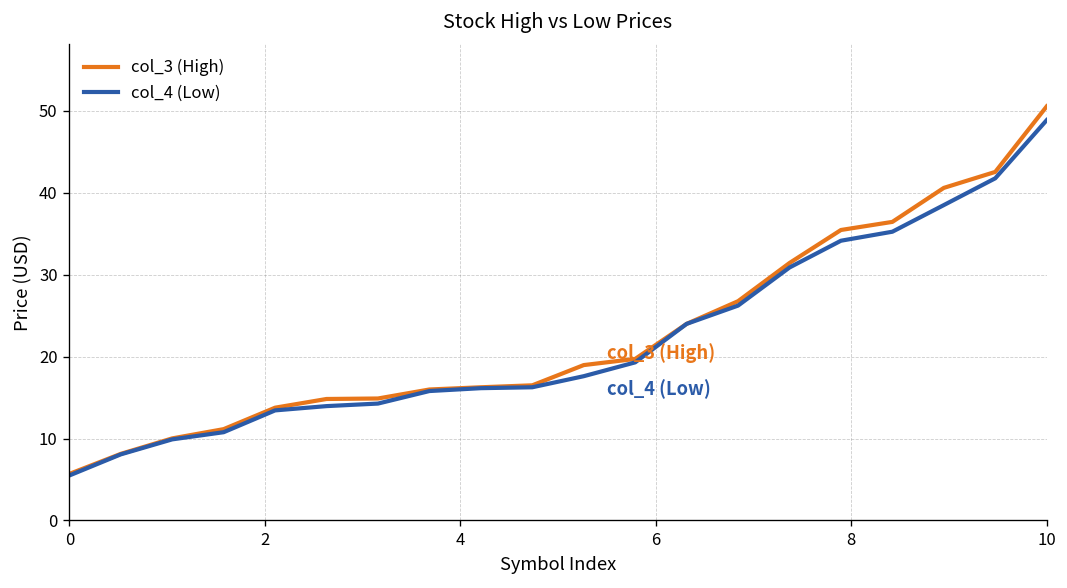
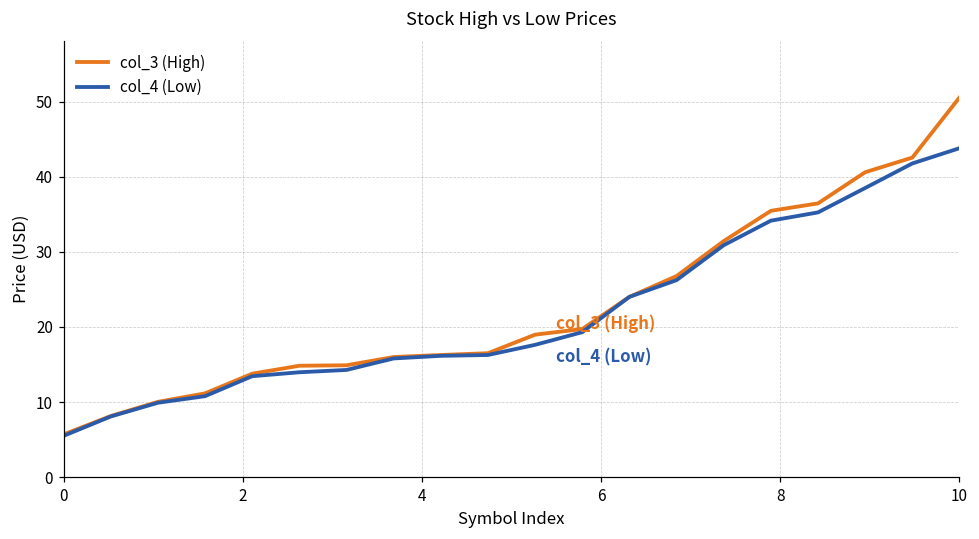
  {
    "col_3 (High)": {
      "10": 51
    },
    "col_4 (Low)": {
-     "10": 49
+     "10": 44
    }
  }
